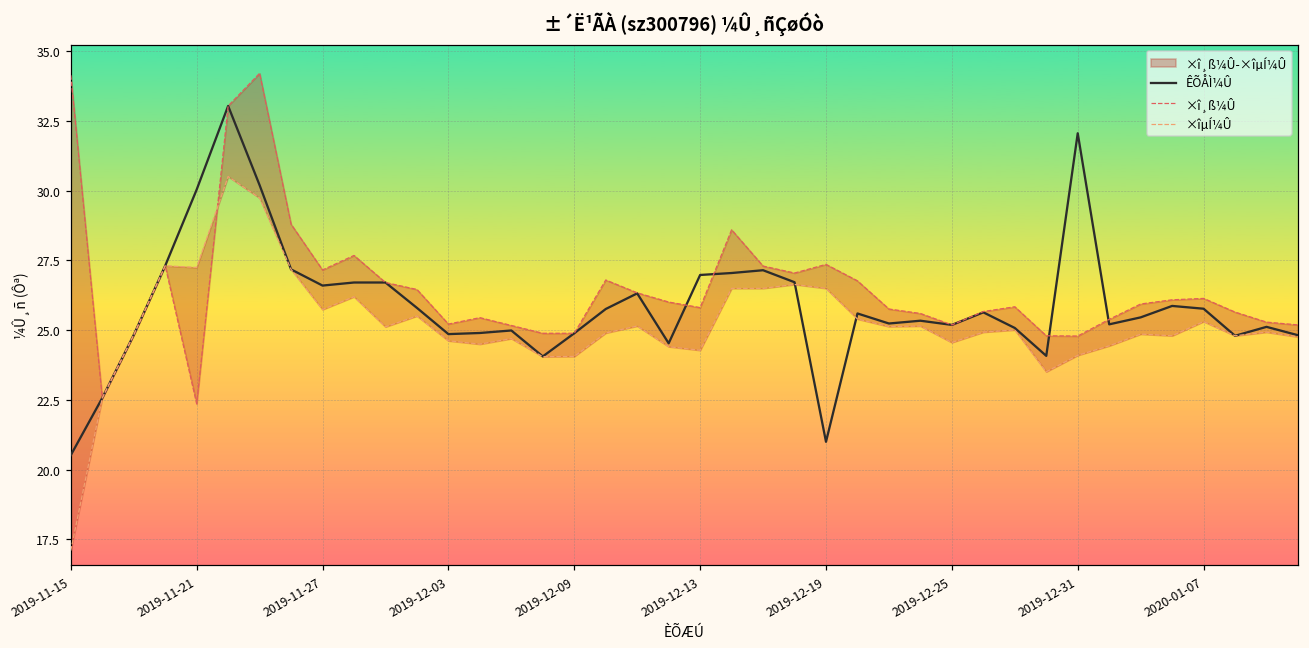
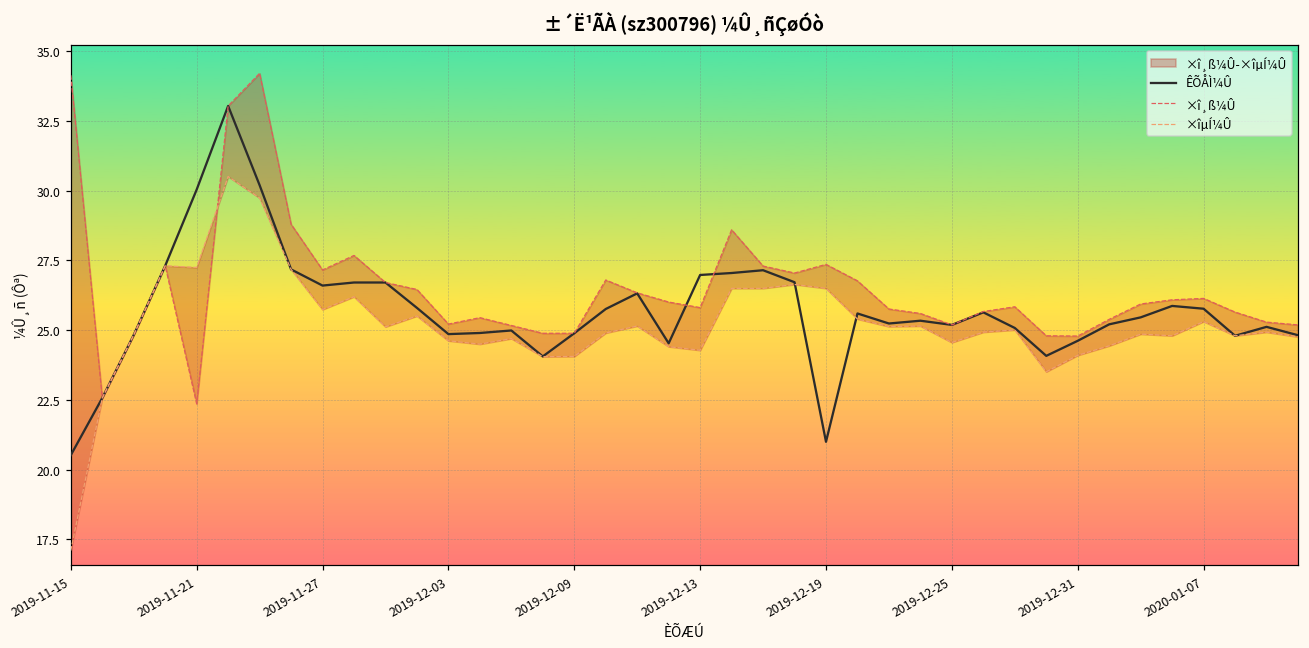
  {
    "ÊÕÅÌ¼Û": {
      "2019-11-15": 20.5,
      "2019-11-21": 30.0,
      "2019-11-27": 26.6,
      "2019-12-03": 24.9,
      "2019-12-13": 27.0,
      "2019-12-19": 21.0,
-     "2019-12-31": 32.1,
+     "2019-12-31": 24.6,
      "2020-01-07": 25.8
    },
    "×î¸ß¼Û": {
      "2019-11-21": 22.4
    },
    "×îµÍ¼Û": {
      "2019-11-15": 17.1,
      "2019-11-27": 25.7,
      "2019-12-03": 24.6,
      "2019-12-09": 24.1,
      "2019-12-13": 24.3,
      "2019-12-19": 26.5,
      "2019-12-25": 24.6,
      "2019-12-31": 24.1,
      "2020-01-07": 25.3
    }
  }
